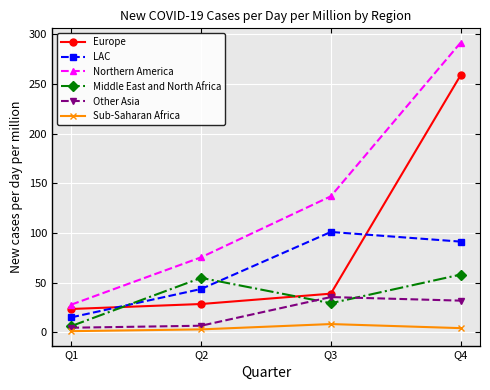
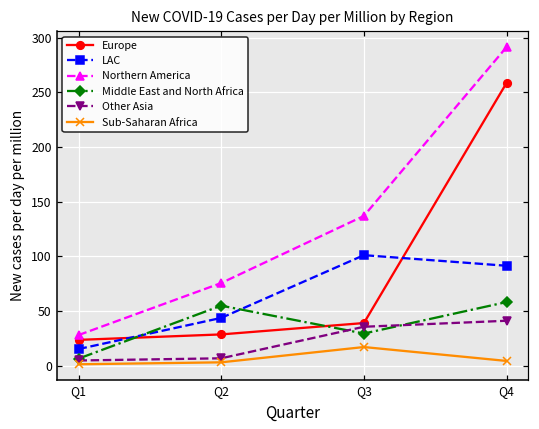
  {
    "Europe": {
      "Q1": 20,
      "Q2": 30,
      "Q3": 40,
      "Q4": 260
    },
    "LAC": {
      "Q1": 20,
      "Q2": 40,
      "Q3": 100,
      "Q4": 90
    },
    "Northern America": {
      "Q1": 30,
      "Q2": 80,
      "Q3": 140,
      "Q4": 290
    },
    "Middle East and North Africa": {
      "Q2": 50,
      "Q3": 30,
      "Q4": 60
    },
    "Other Asia": {
      "Q2": 10,
      "Q3": 40,
-     "Q4": 30
+     "Q4": 40
    },
    "Sub-Saharan Africa": {
      "Q1": 0,
      "Q2": 0,
-     "Q3": 10,
+     "Q3": 20,
      "Q4": 0
    }
  }
